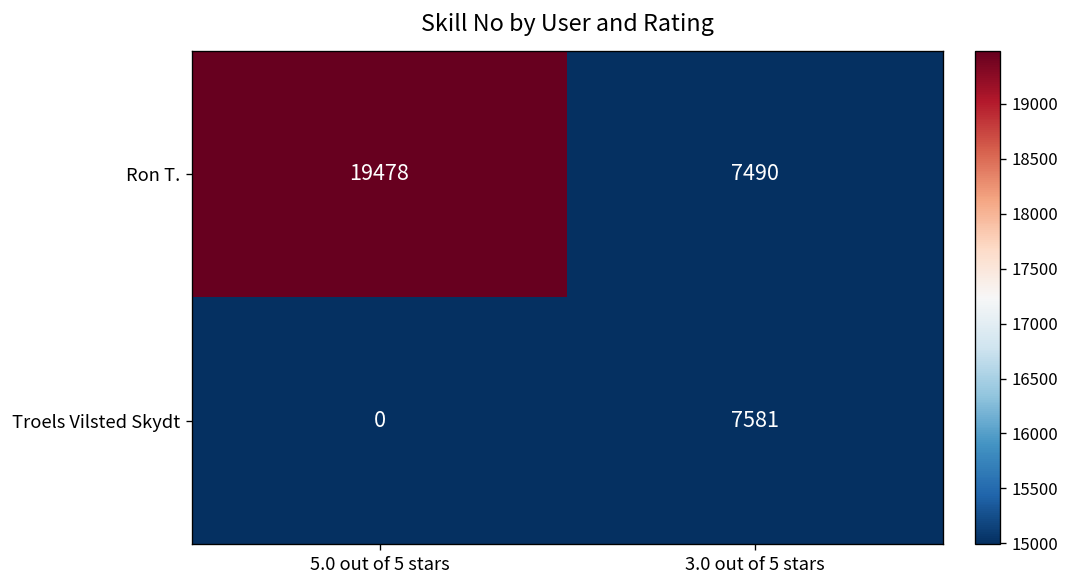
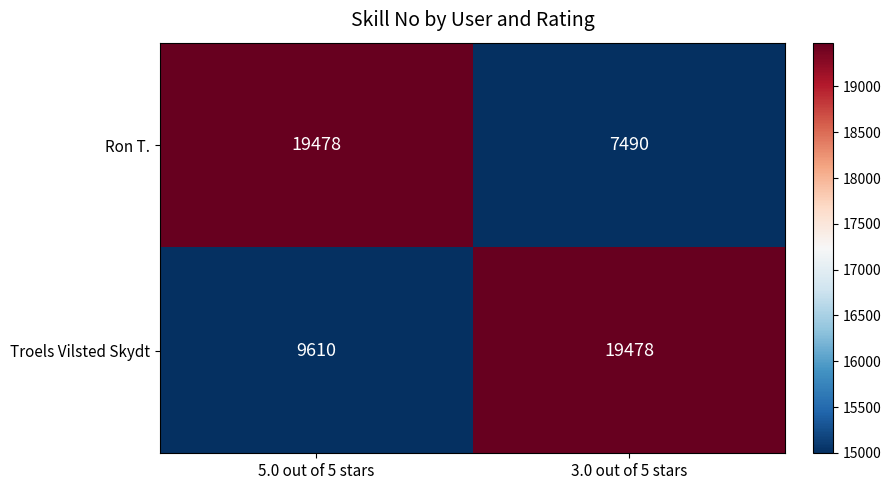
  {
    "Ron T.": {
      "5.0 out of 5 stars": 19478,
      "3.0 out of 5 stars": 7490
    },
    "Troels Vilsted Skydt": {
-     "5.0 out of 5 stars": 0,
-     "3.0 out of 5 stars": 7581
+     "5.0 out of 5 stars": 9610,
+     "3.0 out of 5 stars": 19478
    }
  }
